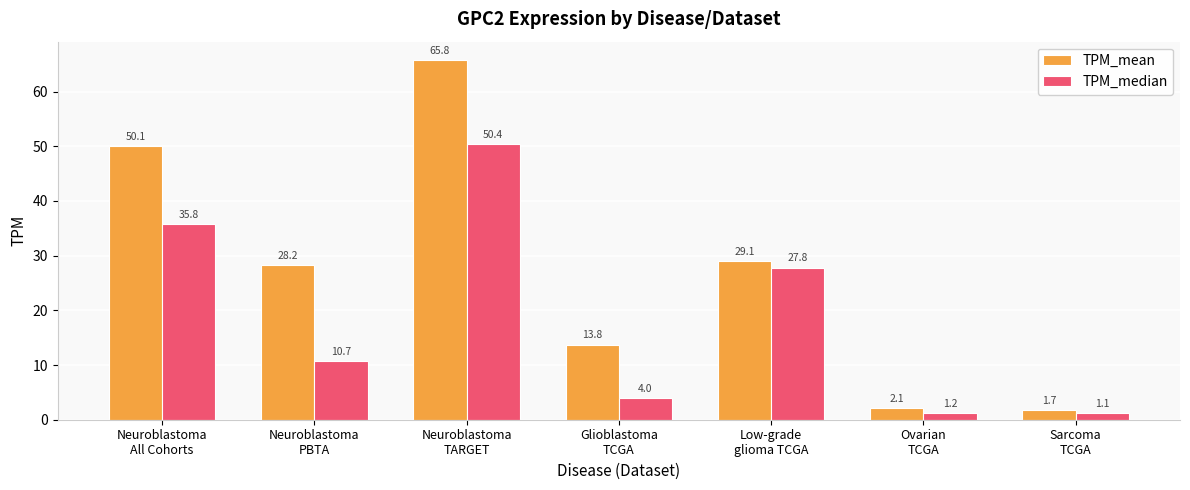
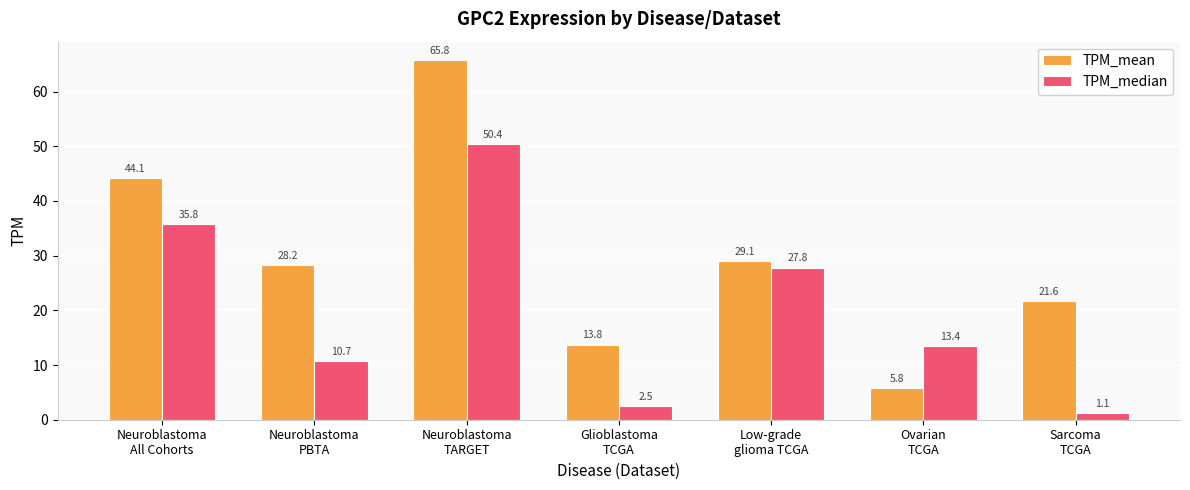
  {
    "TPM_mean": {
-     "Neuroblastoma All Cohorts": 50.1,
+     "Neuroblastoma All Cohorts": 44.1,
      "Neuroblastoma PBTA": 28.2,
      "Neuroblastoma TARGET": 65.8,
      "Glioblastoma TCGA": 13.8,
      "Low-grade glioma TCGA": 29.1,
-     "Ovarian TCGA": 2.1,
-     "Sarcoma TCGA": 1.7
+     "Ovarian TCGA": 5.8,
+     "Sarcoma TCGA": 21.6
    },
    "TPM_median": {
      "Neuroblastoma All Cohorts": 35.8,
      "Neuroblastoma PBTA": 10.7,
      "Neuroblastoma TARGET": 50.4,
-     "Glioblastoma TCGA": 4.0,
+     "Glioblastoma TCGA": 2.5,
      "Low-grade glioma TCGA": 27.8,
-     "Ovarian TCGA": 1.2,
+     "Ovarian TCGA": 13.4,
      "Sarcoma TCGA": 1.1
    }
  }
